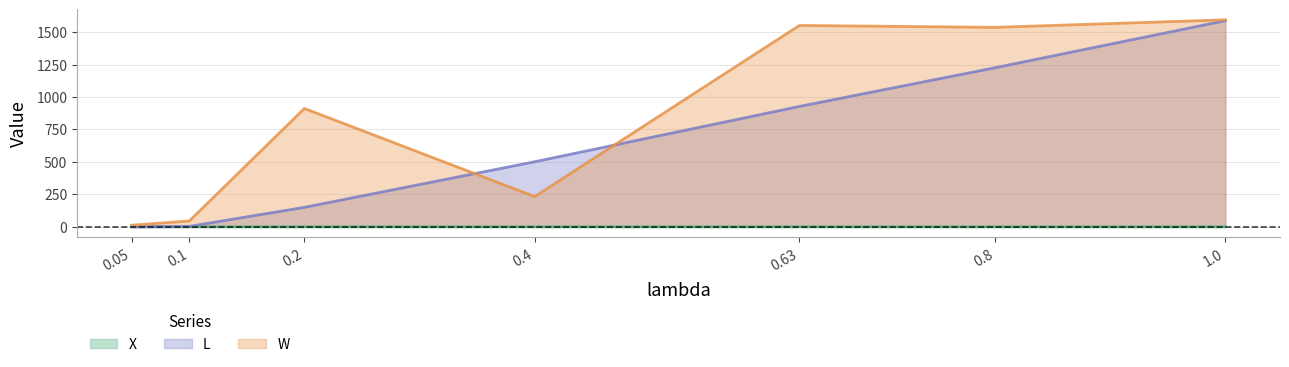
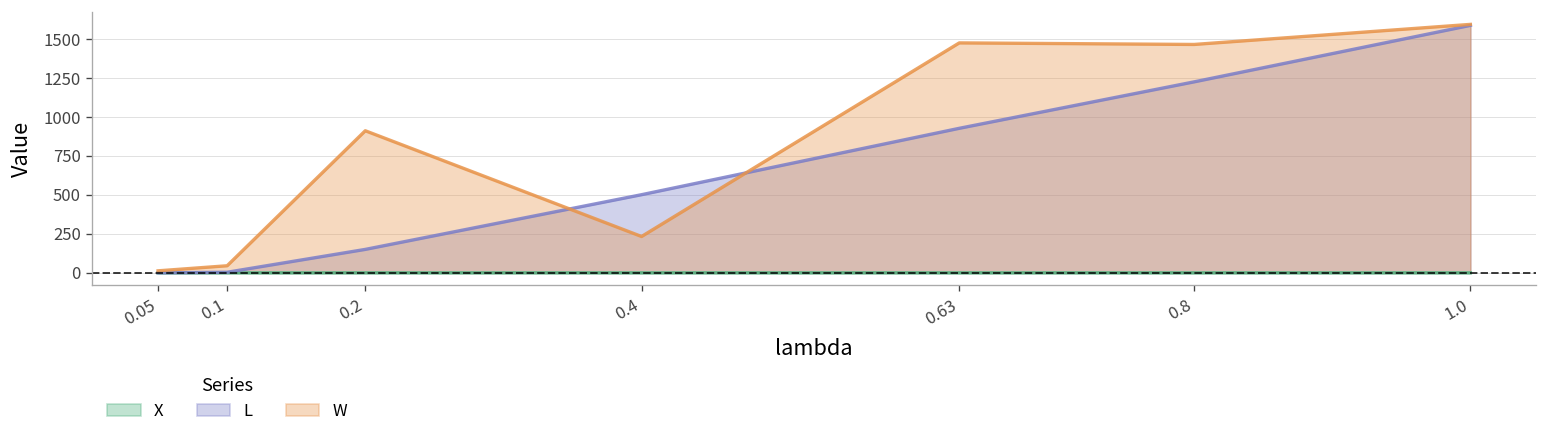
  {
    "W": {
      "0.1": 50,
      "0.2": 910,
      "0.4": 230,
-     "0.63": 1550,
-     "0.8": 1540
+     "0.63": 1480,
+     "0.8": 1470
    }
  }
